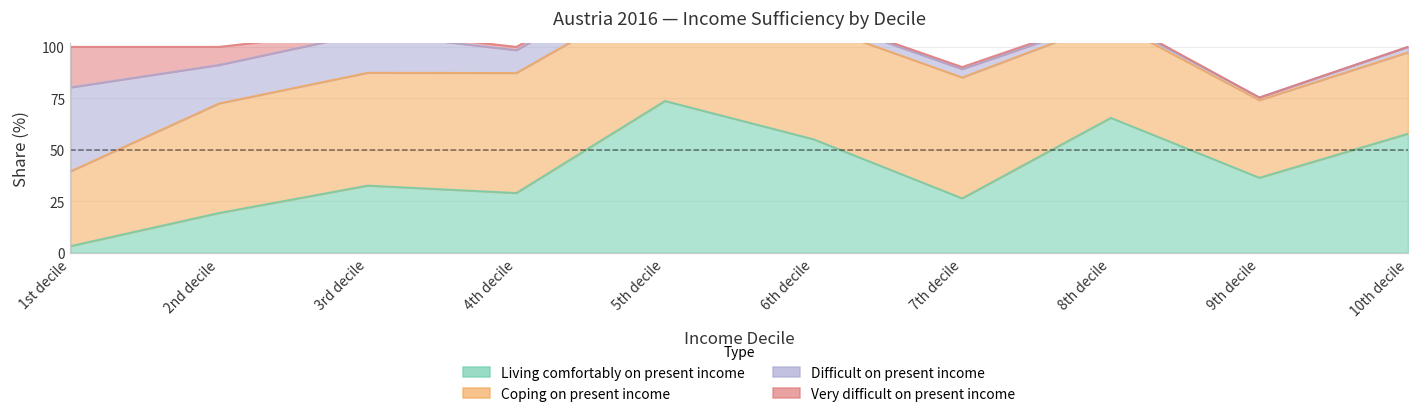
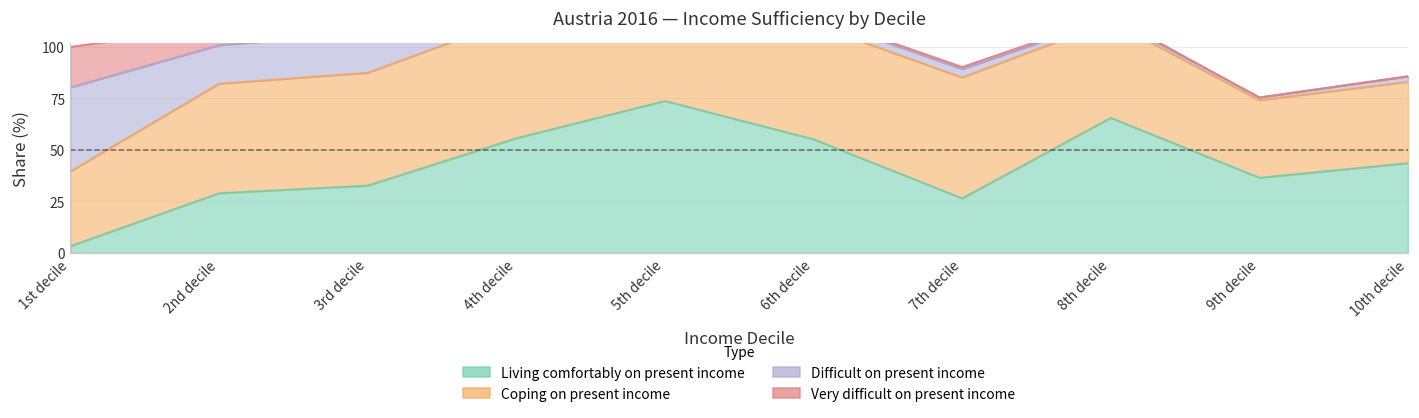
  {
    "Living comfortably on present income": {
      "1st decile": 3,
-     "2nd decile": 19,
+     "2nd decile": 29,
      "3rd decile": 33,
-     "4th decile": 29,
+     "4th decile": 56,
      "5th decile": 74,
      "6th decile": 55,
      "7th decile": 26,
      "8th decile": 66,
      "9th decile": 36,
-     "10th decile": 58
+     "10th decile": 44
    },
    "Difficult on present income": {
      "1st decile": 41,
      "2nd decile": 19
    }
  }
